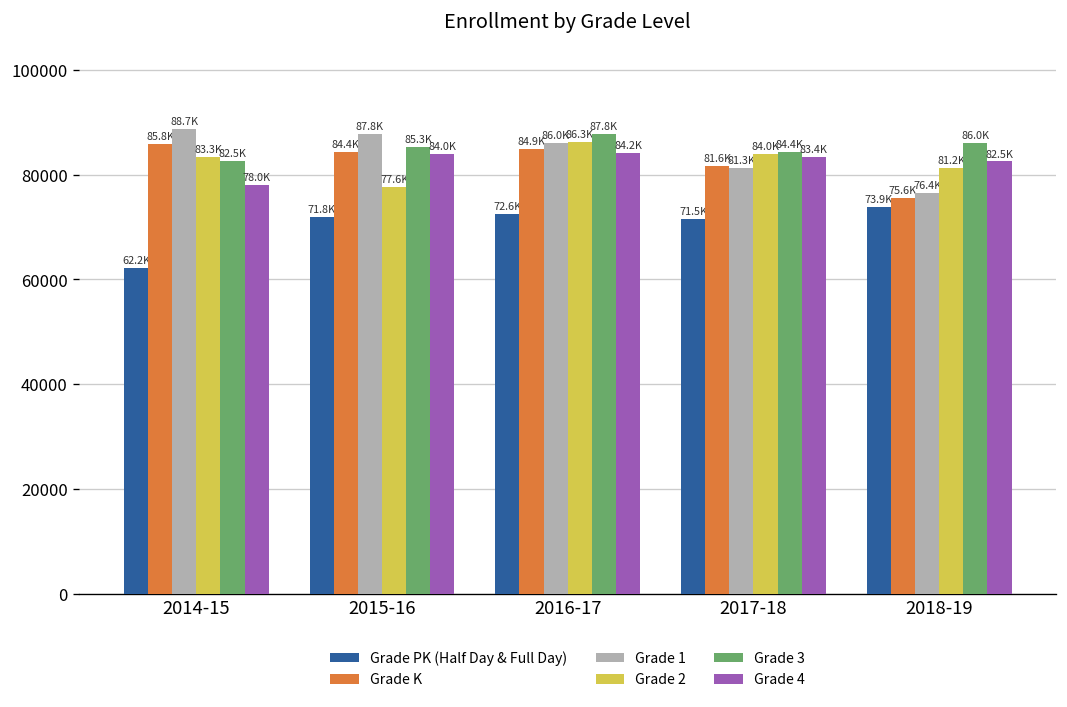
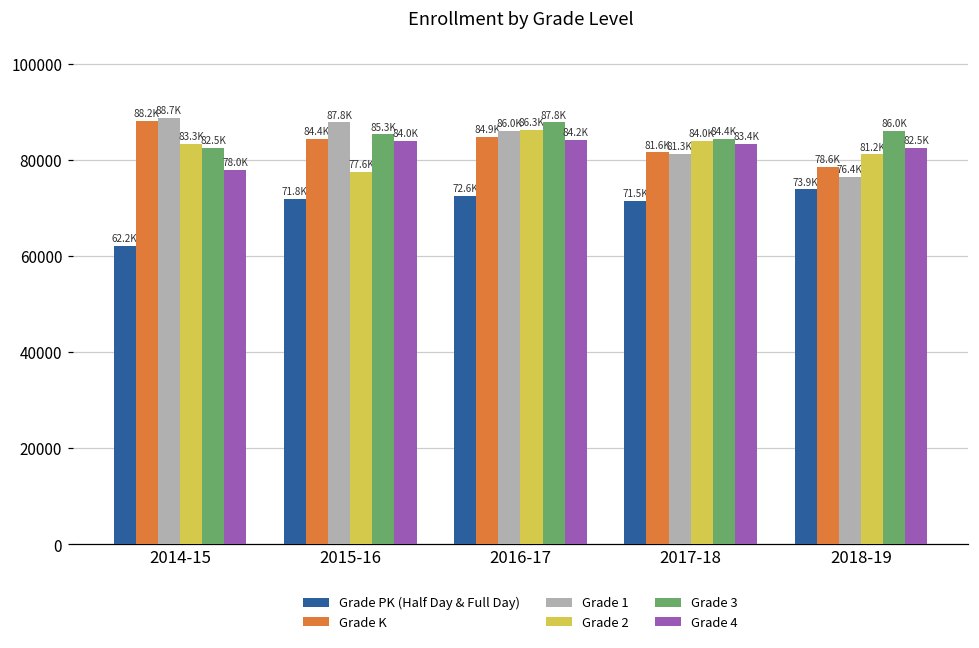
  {
    "Grade PK (Half Day & Full Day)": {
      "2014-15": "62.2K",
      "2015-16": "71.8K",
      "2016-17": "72.6K",
      "2017-18": "71.5K",
      "2018-19": "73.9K"
    },
    "Grade K": {
-     "2014-15": "85.8K",
+     "2014-15": "88.2K",
      "2015-16": "84.4K",
      "2016-17": "84.9K",
      "2017-18": "81.6K",
-     "2018-19": "75.6K"
+     "2018-19": "78.6K"
    },
    "Grade 1": {
      "2014-15": "88.7K",
      "2015-16": "87.8K",
      "2016-17": "86.0K",
      "2017-18": "81.3K",
      "2018-19": "76.4K"
    },
    "Grade 2": {
      "2014-15": "83.3K",
      "2015-16": "77.6K",
      "2016-17": "86.3K",
      "2017-18": "84.0K",
      "2018-19": "81.2K"
    },
    "Grade 3": {
      "2014-15": "82.5K",
      "2015-16": "85.3K",
      "2016-17": "87.8K",
      "2017-18": "84.4K",
      "2018-19": "86.0K"
    },
    "Grade 4": {
      "2014-15": "78.0K",
      "2015-16": "84.0K",
      "2016-17": "84.2K",
      "2017-18": "83.4K",
      "2018-19": "82.5K"
    }
  }
